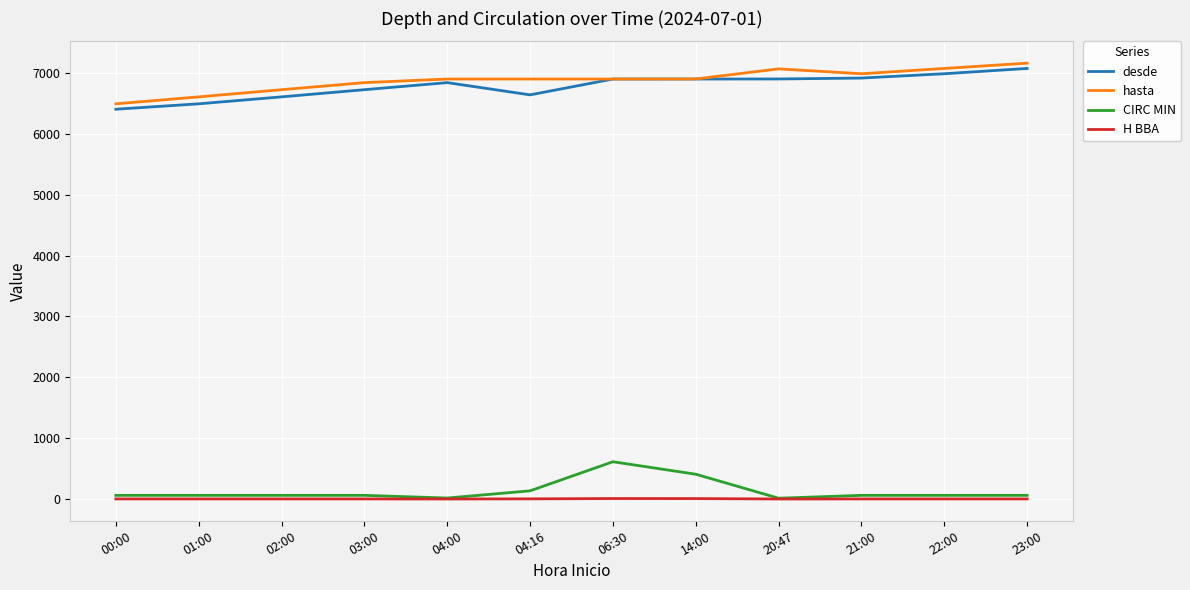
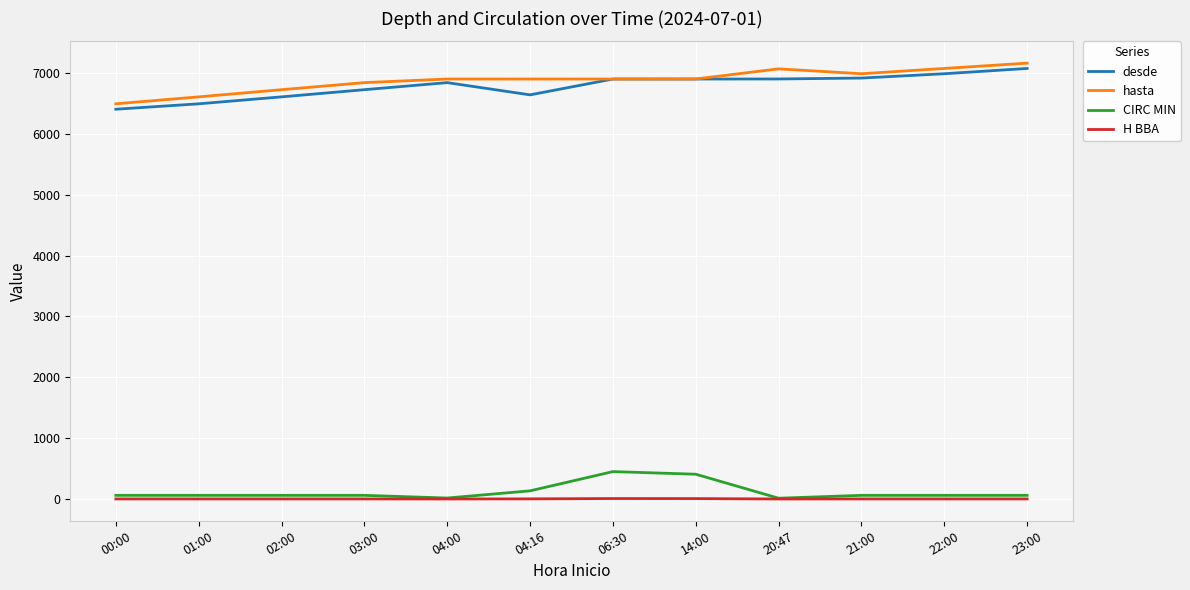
  {
    "desde": {
      "00:00": 6400,
      "01:00": 6500,
      "02:00": 6600,
      "03:00": 6700,
      "04:00": 6800,
      "04:16": 6600,
      "20:47": 6900,
      "21:00": 6900,
      "22:00": 7000,
      "23:00": 7100
    },
    "hasta": {
      "00:00": 6500,
      "01:00": 6600,
      "02:00": 6700,
      "03:00": 6800,
      "04:00": 6900,
      "04:16": 6900,
      "20:47": 7100,
      "21:00": 7000,
      "22:00": 7100,
      "23:00": 7200
    },
    "CIRC MIN": {
      "00:00": 100,
      "01:00": 100,
      "02:00": 100,
      "03:00": 100,
      "04:16": 100,
-     "06:30": 600,
+     "06:30": 500,
      "14:00": 400,
      "21:00": 100,
      "22:00": 100,
      "23:00": 100
    },
    "H BBA": {
      "00:00": 0,
      "01:00": 0,
      "02:00": 0,
      "03:00": 0,
      "04:16": 0,
      "06:30": 0,
      "14:00": 0,
      "21:00": 0,
      "22:00": 0,
      "23:00": 0
    }
  }
